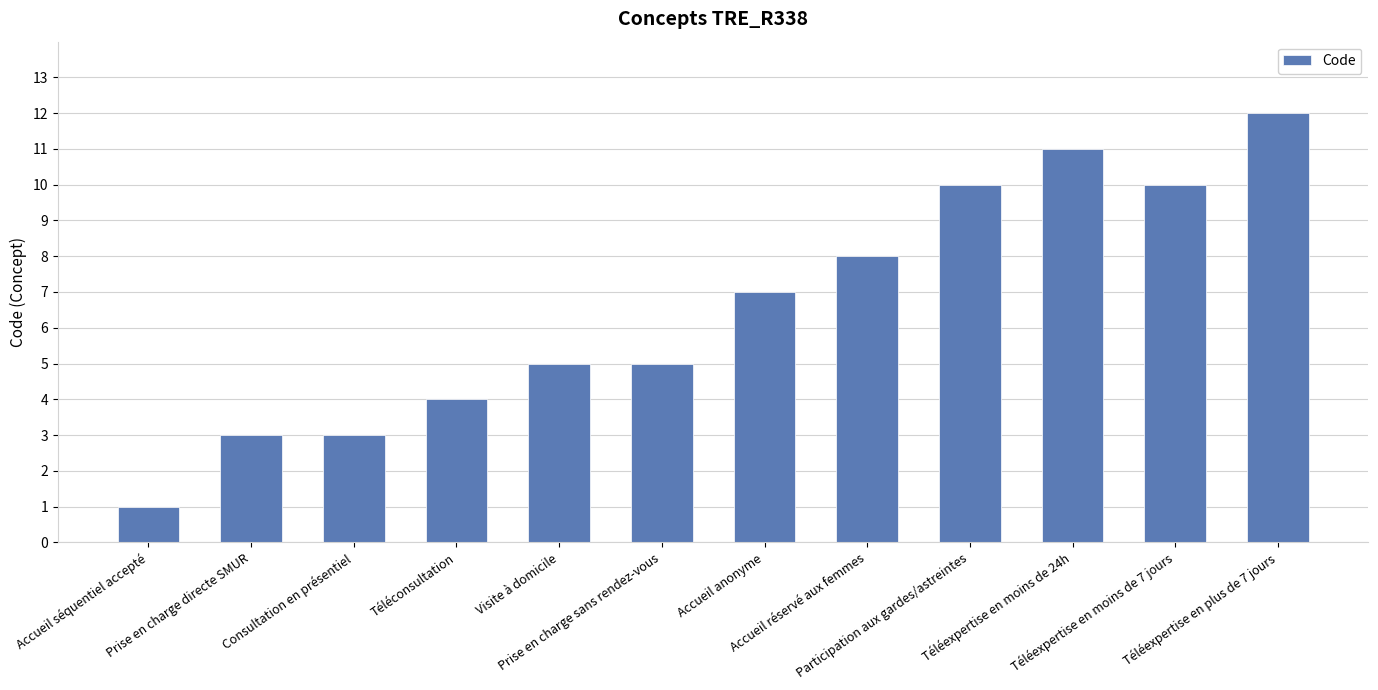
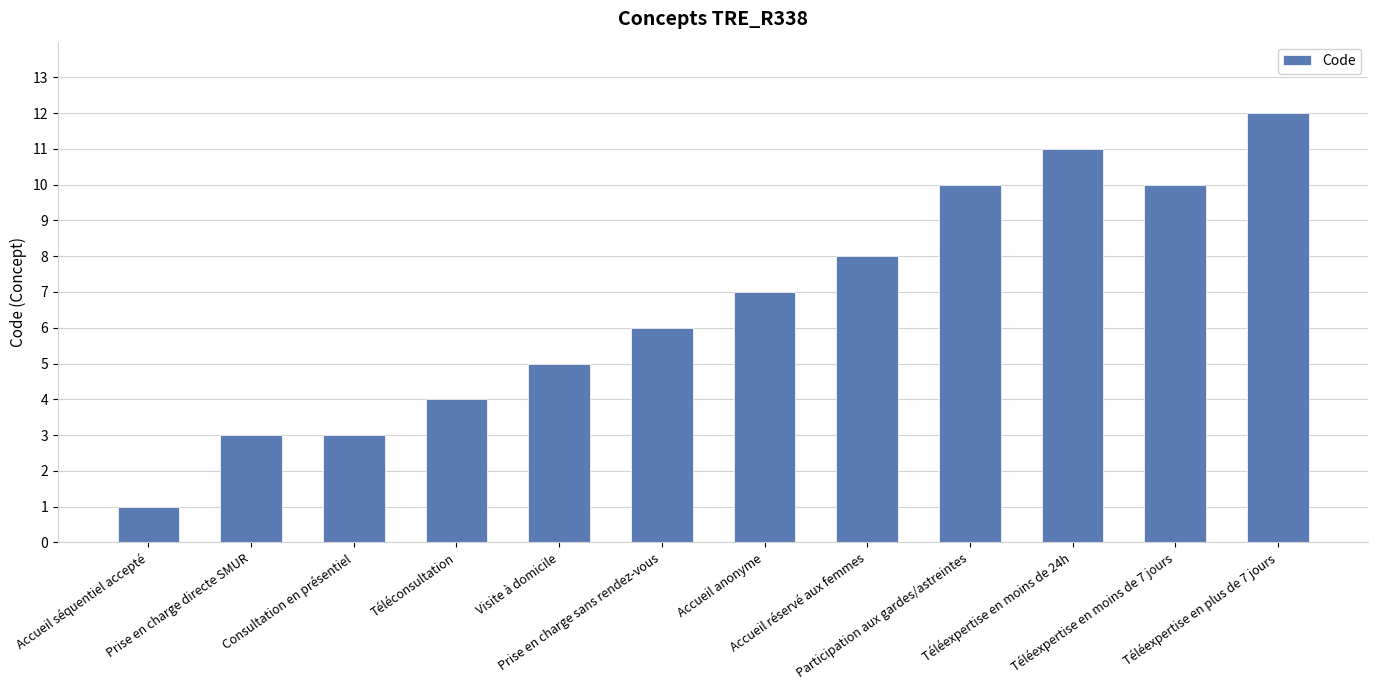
  {
    "Accueil séquentiel accepté": 1,
    "Prise en charge directe SMUR": 3,
    "Consultation en présentiel": 3,
    "Téléconsultation": 4,
    "Visite à domicile": 5,
-   "Prise en charge sans rendez-vous": 5,
+   "Prise en charge sans rendez-vous": 6,
    "Accueil anonyme": 7,
    "Accueil réservé aux femmes": 8,
    "Participation aux gardes/astreintes": 10,
    "Téléexpertise en moins de 24h": 11,
    "Téléexpertise en moins de 7 jours": 10,
    "Téléexpertise en plus de 7 jours": 12
  }
